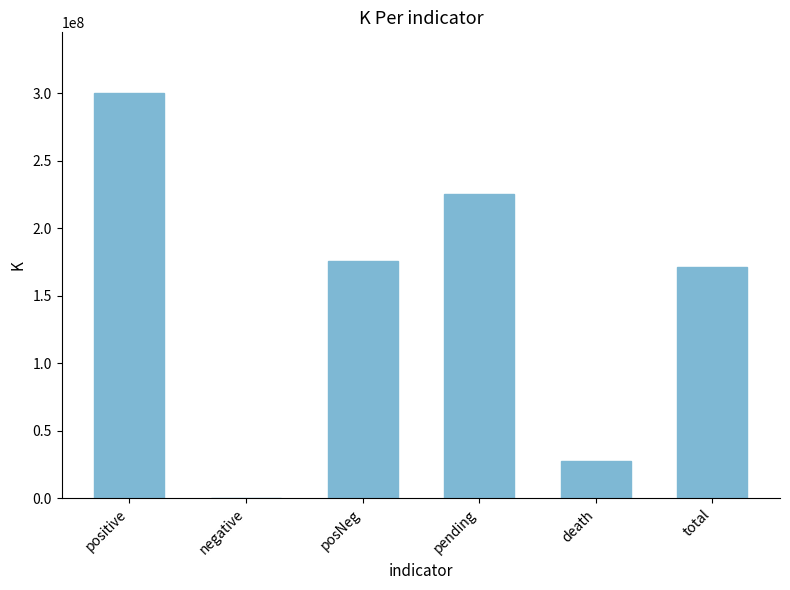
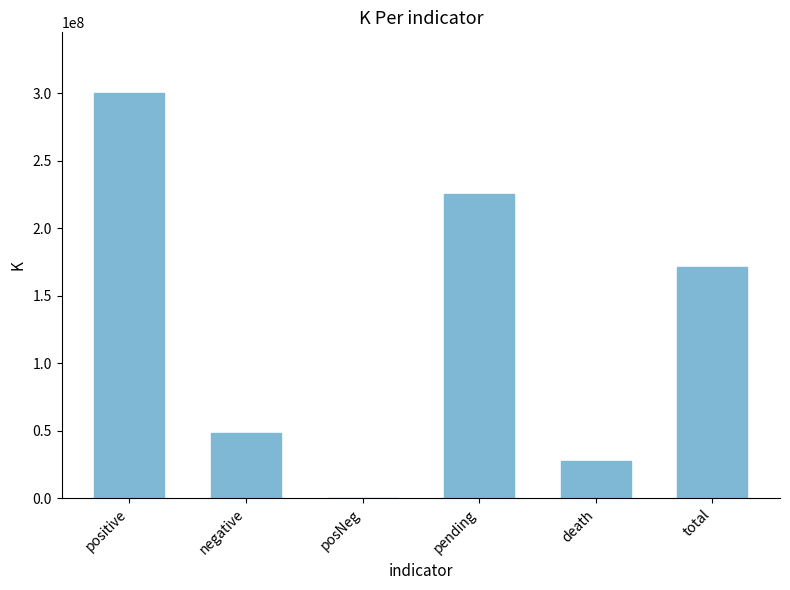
  {
    "positive": 300000000,
-   "negative": 0,
-   "posNeg": 176000000,
+   "negative": 48000000,
+   "posNeg": 0,
    "pending": 225000000,
    "death": 27000000,
    "total": 171000000
  }
